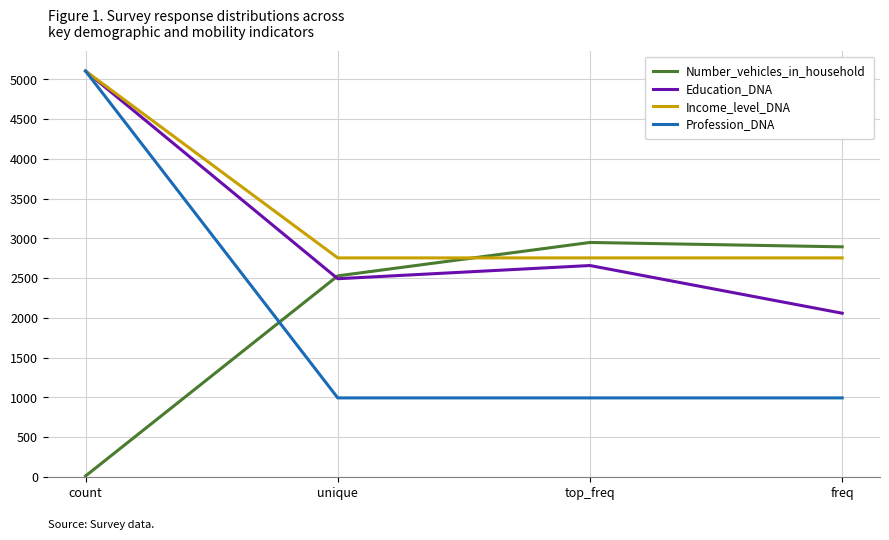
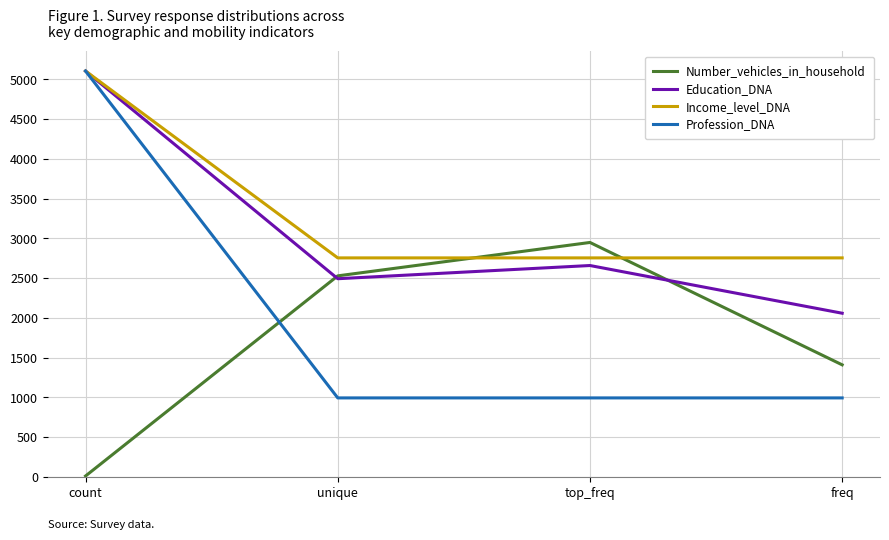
  {
    "Number_vehicles_in_household": {
      "count": 0,
      "unique": 2500,
      "top_freq": 2900,
-     "freq": 2900
+     "freq": 1400
    },
    "Education_DNA": {
      "unique": 2500,
      "top_freq": 2700,
      "freq": 2100
    },
    "Income_level_DNA": {
      "unique": 2800,
      "top_freq": 2800,
      "freq": 2800
    },
    "Profession_DNA": {
      "unique": 1000,
      "top_freq": 1000,
      "freq": 1000
    }
  }
